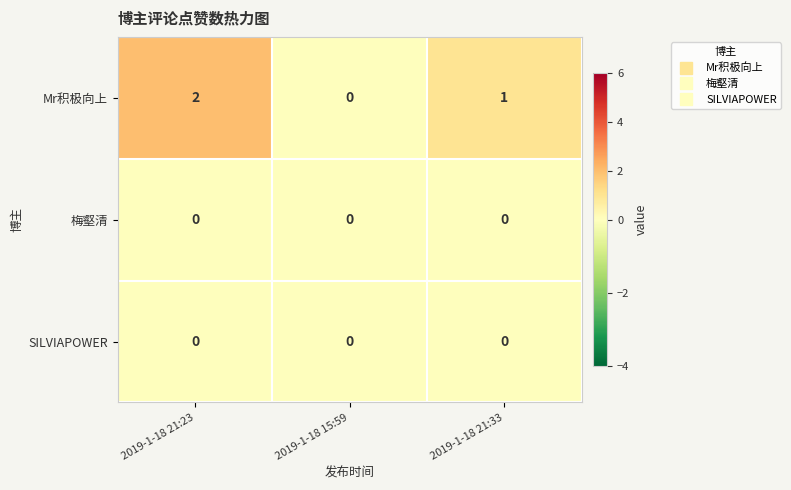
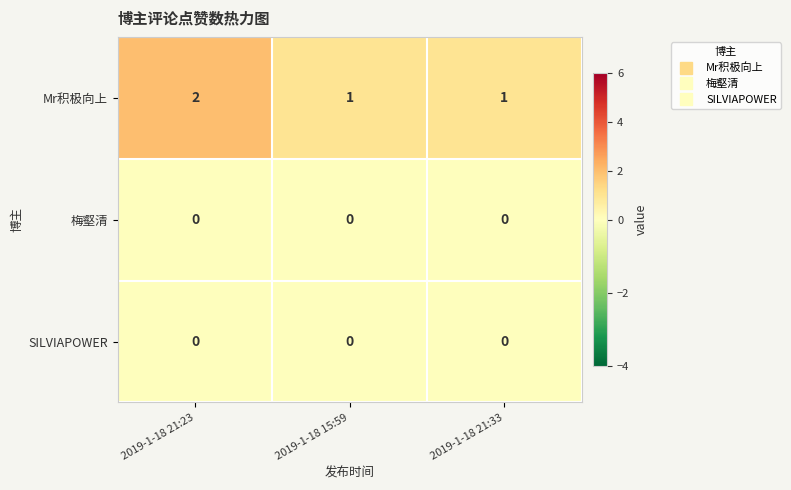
  {
    "Mr积极向上": {
      "2019-1-18 21:23": 2,
-     "2019-1-18 15:59": 0,
+     "2019-1-18 15:59": 1,
      "2019-1-18 21:33": 1
    },
    "梅壑清": {
      "2019-1-18 21:23": 0,
      "2019-1-18 15:59": 0,
      "2019-1-18 21:33": 0
    },
    "SILVIAPOWER": {
      "2019-1-18 21:23": 0,
      "2019-1-18 15:59": 0,
      "2019-1-18 21:33": 0
    }
  }
